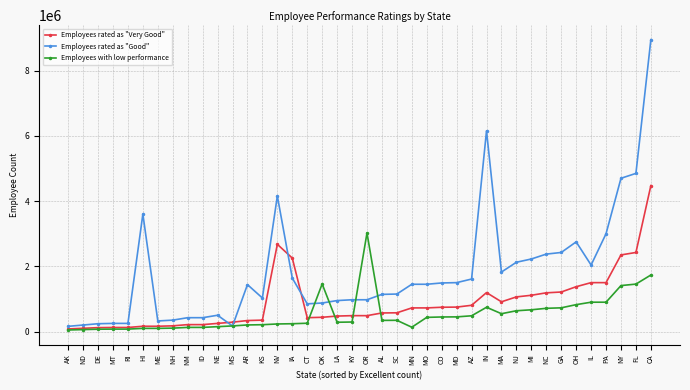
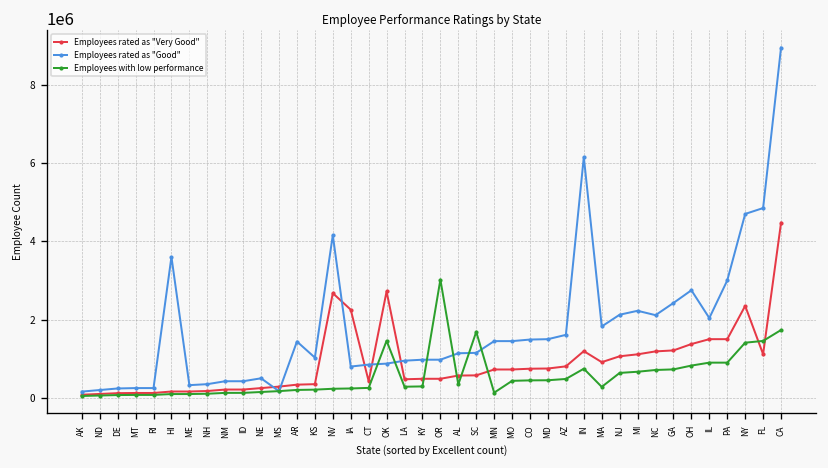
  {
    "Employees rated as \"Very Good\"": {
      "NM": 200000,
      "ID": 200000,
      "NE": 300000,
      "MS": 300000,
      "AR": 300000,
      "KS": 400000,
      "NV": 2700000,
      "IA": 2300000,
      "CT": 400000,
-     "OK": 400000,
+     "OK": 2700000,
      "LA": 500000,
      "KY": 500000,
      "OR": 500000,
      "AL": 600000,
      "SC": 600000,
      "MN": 700000,
      "MO": 700000,
      "CO": 700000,
      "MD": 800000,
      "AZ": 800000,
      "IN": 1200000,
      "MA": 900000,
      "NJ": 1100000,
      "MI": 1100000,
      "NC": 1200000,
      "GA": 1200000,
      "OH": 1400000,
      "IL": 1500000,
      "PA": 1500000,
      "NY": 2400000,
-     "FL": 2400000,
+     "FL": 1100000,
      "CA": 4500000
    },
    "Employees rated as \"Good\"": {
      "AK": 200000,
      "ND": 200000,
      "DE": 200000,
      "MT": 300000,
      "RI": 300000,
      "HI": 3600000,
      "ME": 300000,
      "NH": 400000,
      "NM": 400000,
      "ID": 400000,
      "NE": 500000,
      "AR": 1400000,
      "KS": 1000000,
      "NV": 4200000,
-     "IA": 1600000,
+     "IA": 800000,
      "CT": 900000,
      "OK": 900000,
      "LA": 1000000,
      "KY": 1000000,
      "OR": 1000000,
      "AL": 1100000,
      "SC": 1200000,
      "MN": 1500000,
      "MO": 1500000,
      "CO": 1500000,
      "MD": 1500000,
      "AZ": 1600000,
      "IN": 6200000,
      "MA": 1800000,
      "NJ": 2100000,
      "MI": 2200000,
-     "NC": 2400000,
+     "NC": 2100000,
      "GA": 2400000,
      "OH": 2800000,
      "IL": 2000000,
      "PA": 3000000,
      "NY": 4700000,
      "FL": 4900000,
      "CA": 9000000
    },
    "Employees with low performance": {
      "NM": 100000,
      "ID": 100000,
      "NE": 200000,
      "AR": 200000,
      "KS": 200000,
      "NV": 200000,
      "IA": 200000,
      "CT": 300000,
      "OK": 1500000,
      "LA": 300000,
      "KY": 300000,
      "OR": 3000000,
      "AL": 300000,
-     "SC": 300000,
+     "SC": 1700000,
      "MN": 100000,
      "MO": 400000,
      "CO": 400000,
      "MD": 500000,
      "AZ": 500000,
      "IN": 700000,
-     "MA": 500000,
+     "MA": 300000,
      "NJ": 600000,
      "MI": 700000,
      "NC": 700000,
      "GA": 700000,
      "OH": 800000,
      "IL": 900000,
      "PA": 900000,
      "NY": 1400000,
      "FL": 1500000,
      "CA": 1700000
    }
  }
